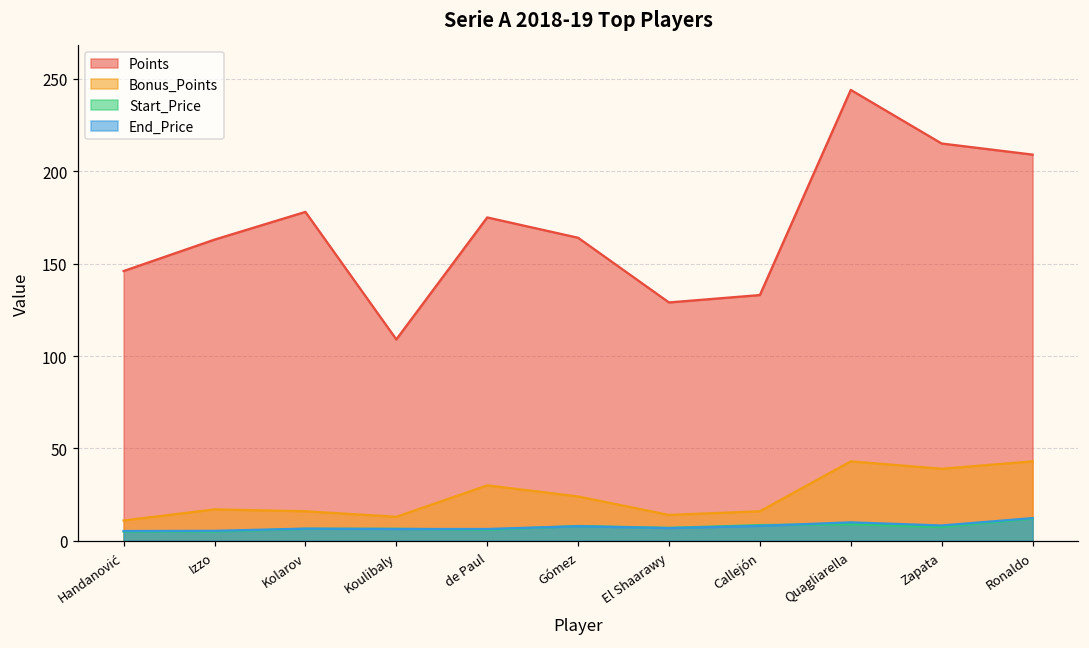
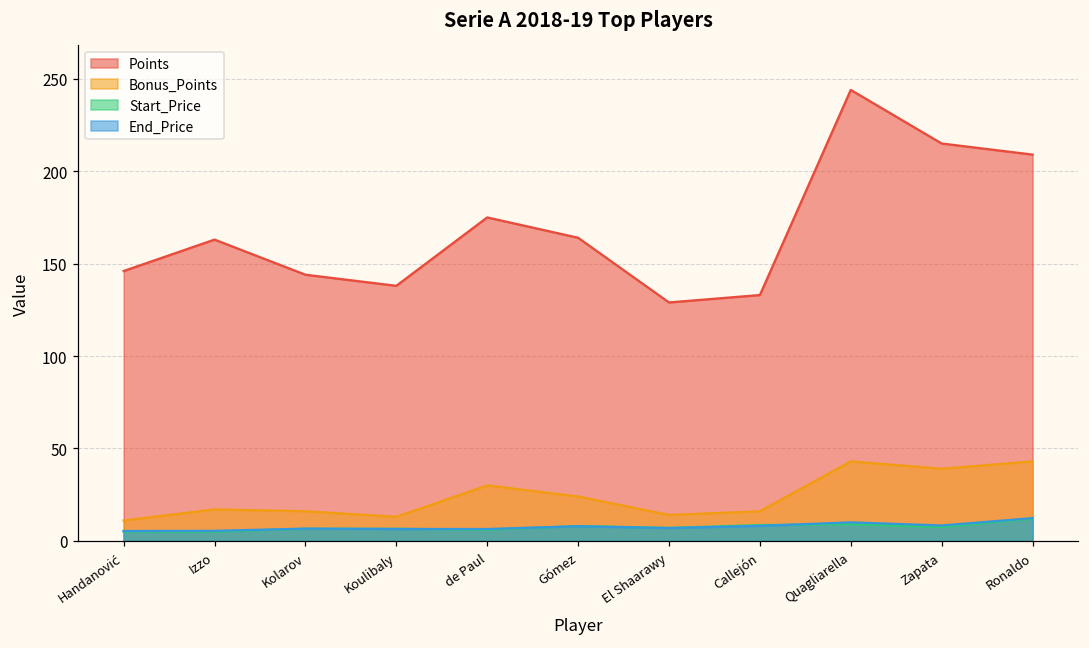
  {
    "Points": {
      "Handanović": 146,
      "Izzo": 163,
-     "Kolarov": 178,
-     "Koulibaly": 109,
+     "Kolarov": 144,
+     "Koulibaly": 138,
      "de Paul": 175,
      "Gómez": 164,
      "El Shaarawy": 129,
      "Callejón": 133,
      "Quagliarella": 244,
      "Zapata": 215,
      "Ronaldo": 209
    },
    "Bonus_Points": {
      "Handanović": 11,
      "Izzo": 17,
      "Kolarov": 16,
      "Koulibaly": 13,
      "de Paul": 30,
      "Gómez": 24,
      "El Shaarawy": 14,
      "Callejón": 16,
      "Quagliarella": 43,
      "Zapata": 39,
      "Ronaldo": 43
    }
  }
